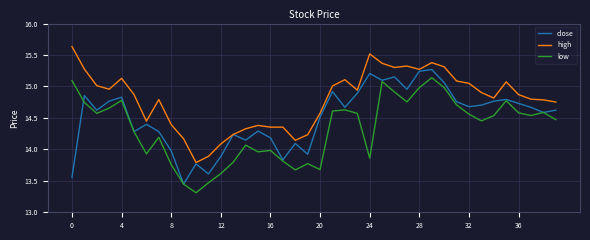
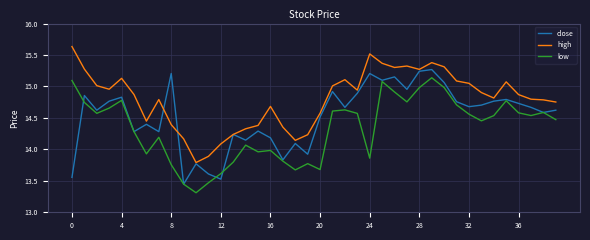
  {
    "close": {
      "0": 13.6,
      "4": 14.8,
-     "8": 14.0,
-     "12": 13.9,
+     "8": 15.2,
+     "12": 13.5,
      "16": 14.2,
      "20": 14.5,
      "24": 15.2,
      "32": 14.7,
      "36": 14.7
    },
    "high": {
      "0": 15.6,
      "4": 15.1,
      "8": 14.4,
      "12": 14.1,
-     "16": 14.4,
+     "16": 14.7,
      "20": 14.6,
      "24": 15.5,
      "32": 15.0,
      "36": 14.9
    },
    "low": {
      "0": 15.1,
      "4": 14.8,
      "8": 13.8,
      "12": 13.6,
      "16": 14.0,
      "20": 13.7,
      "24": 13.9,
      "28": 15.0,
      "32": 14.6,
      "36": 14.6
    }
  }
